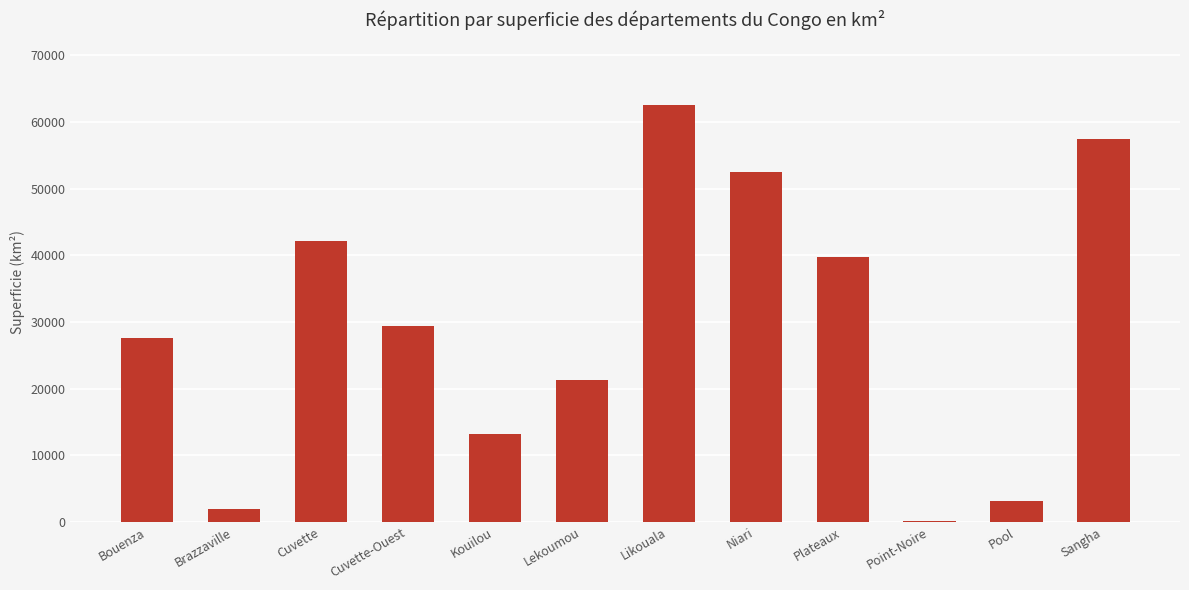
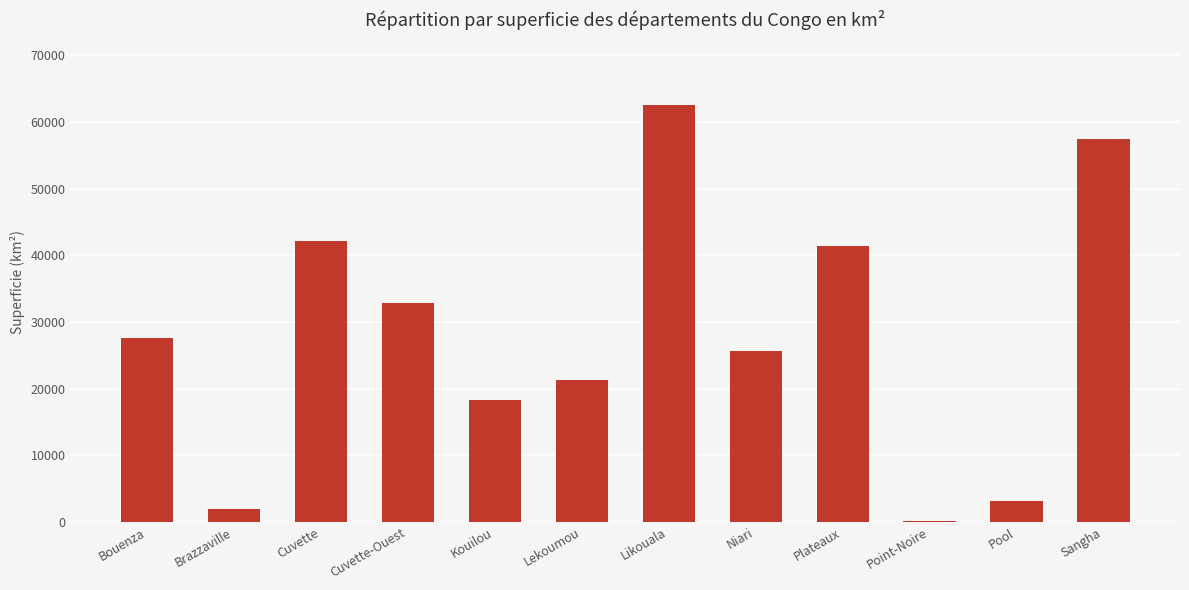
  {
    "Bouenza": 28000,
    "Brazzaville": 2000,
    "Cuvette": 42000,
-   "Cuvette-Ouest": 29000,
-   "Kouilou": 13000,
+   "Cuvette-Ouest": 33000,
+   "Kouilou": 18000,
    "Lekoumou": 21000,
    "Likouala": 63000,
-   "Niari": 53000,
-   "Plateaux": 40000,
+   "Niari": 26000,
+   "Plateaux": 41000,
    "Pool": 3000,
    "Sangha": 57000
  }
